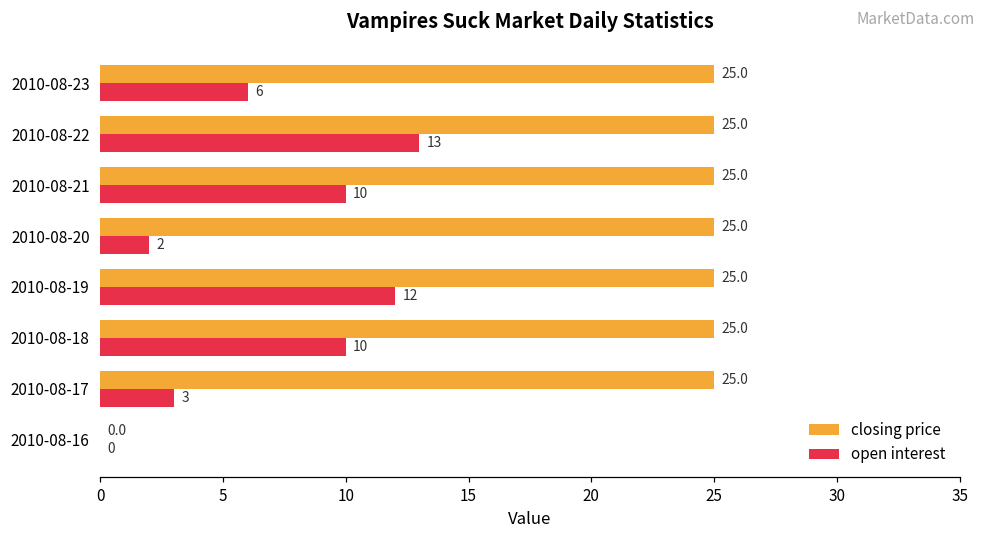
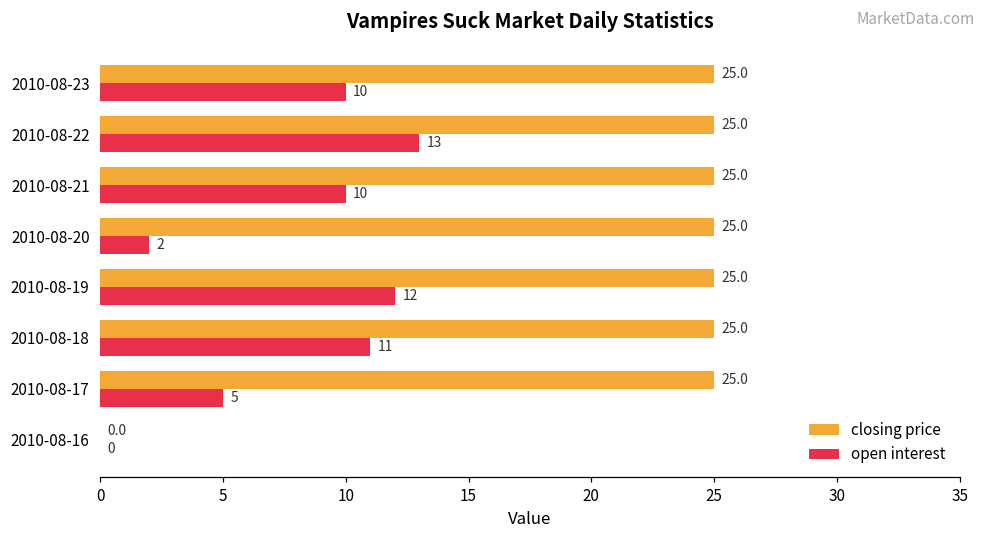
  {
    "closing price": {
      "2010-08-23": 25.0,
      "2010-08-22": 25.0,
      "2010-08-21": 25.0,
      "2010-08-20": 25.0,
      "2010-08-19": 25.0,
      "2010-08-18": 25.0,
      "2010-08-17": 25.0,
      "2010-08-16": 0.0
    },
    "open interest": {
-     "2010-08-23": 6,
+     "2010-08-23": 10,
      "2010-08-22": 13,
      "2010-08-21": 10,
      "2010-08-20": 2,
      "2010-08-19": 12,
-     "2010-08-18": 10,
-     "2010-08-17": 3,
+     "2010-08-18": 11,
+     "2010-08-17": 5,
      "2010-08-16": 0
    }
  }
